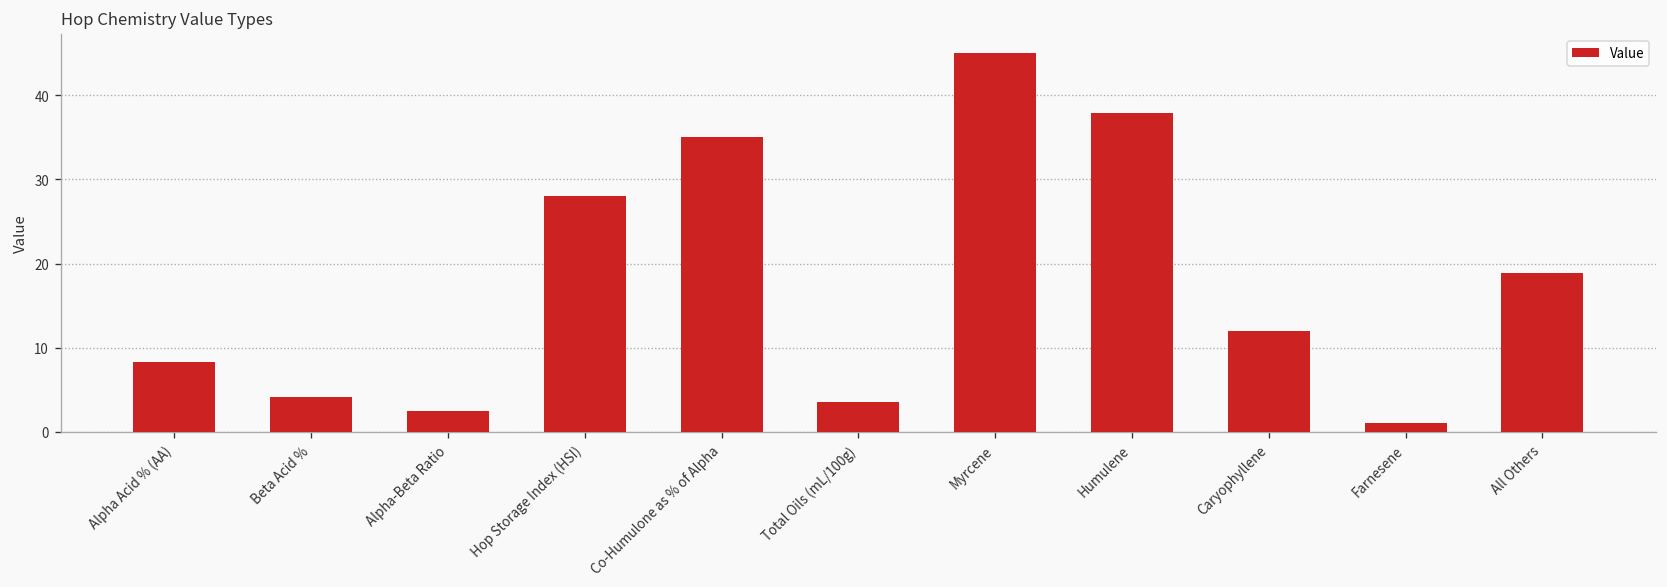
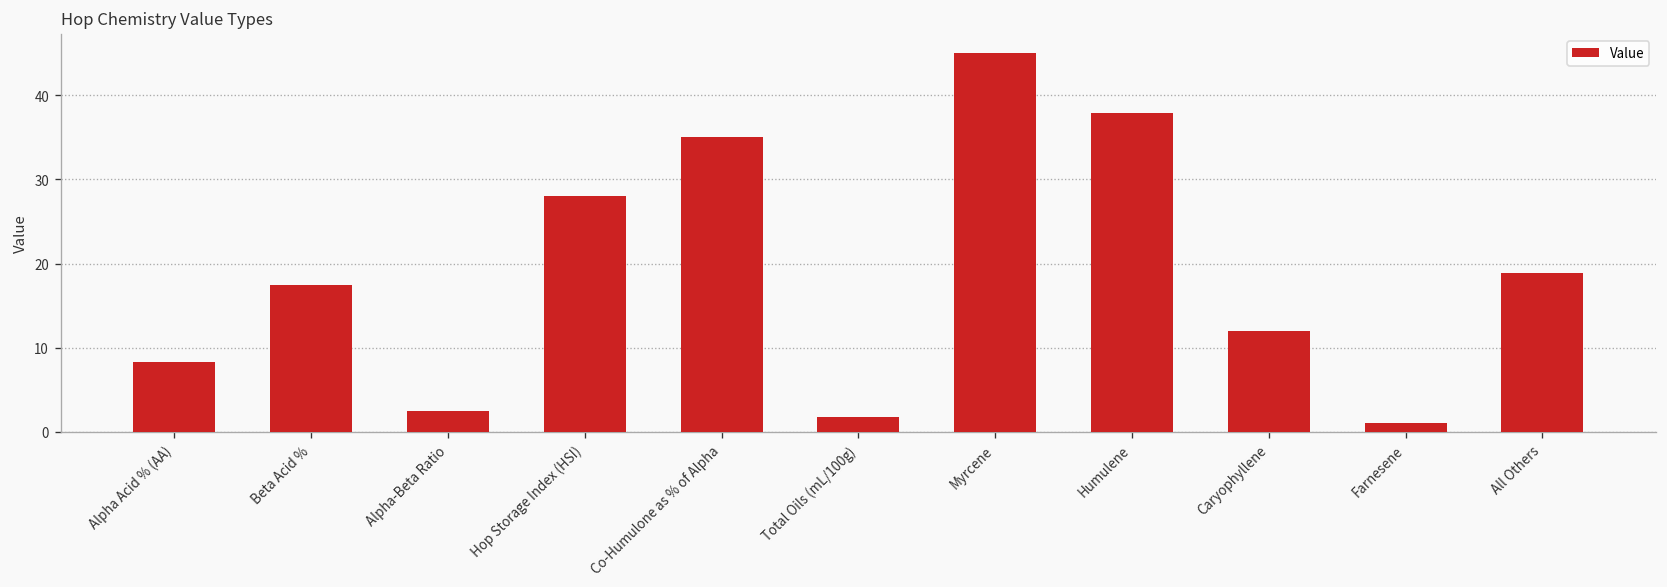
  {
    "Alpha Acid % (AA)": 8,
-   "Beta Acid %": 4,
+   "Beta Acid %": 18,
    "Alpha-Beta Ratio": 3,
    "Hop Storage Index (HSI)": 28,
    "Co-Humulone as % of Alpha": 35,
-   "Total Oils (mL/100g)": 4,
+   "Total Oils (mL/100g)": 2,
    "Myrcene": 45,
    "Humulene": 38,
    "Caryophyllene": 12,
    "Farnesene": 1,
    "All Others": 19
  }
